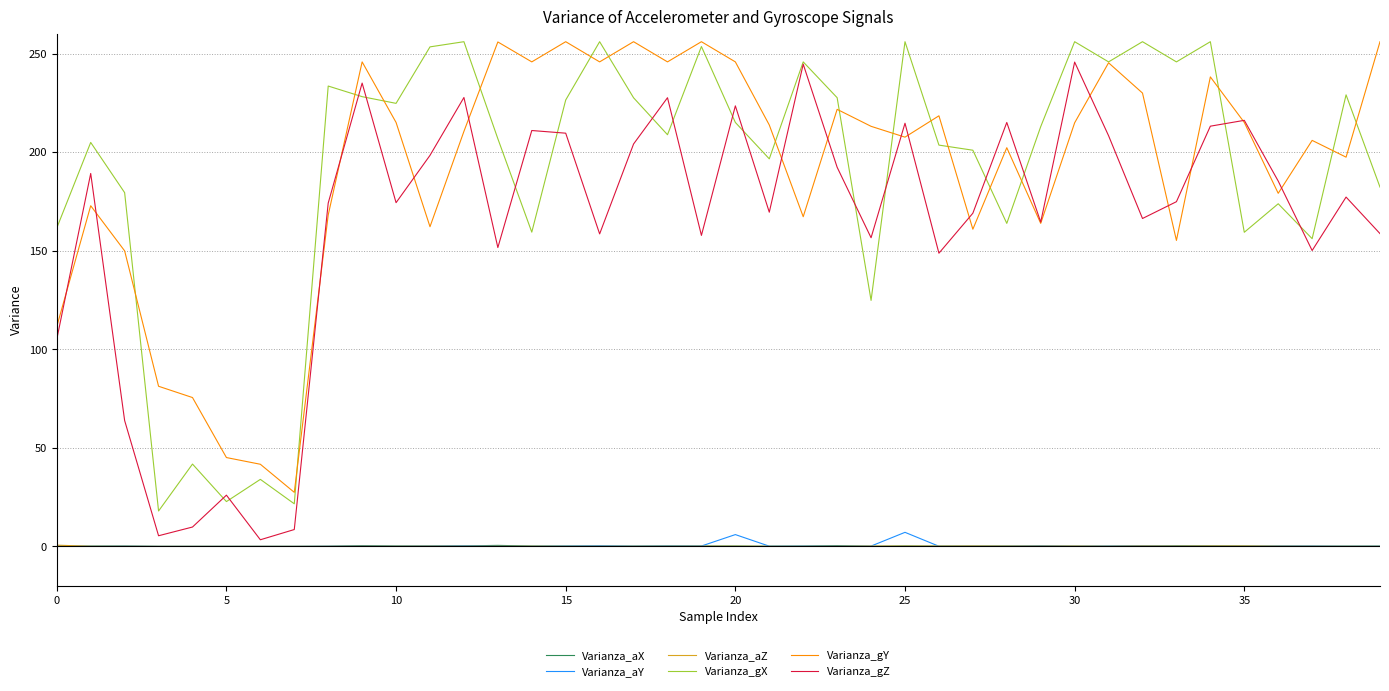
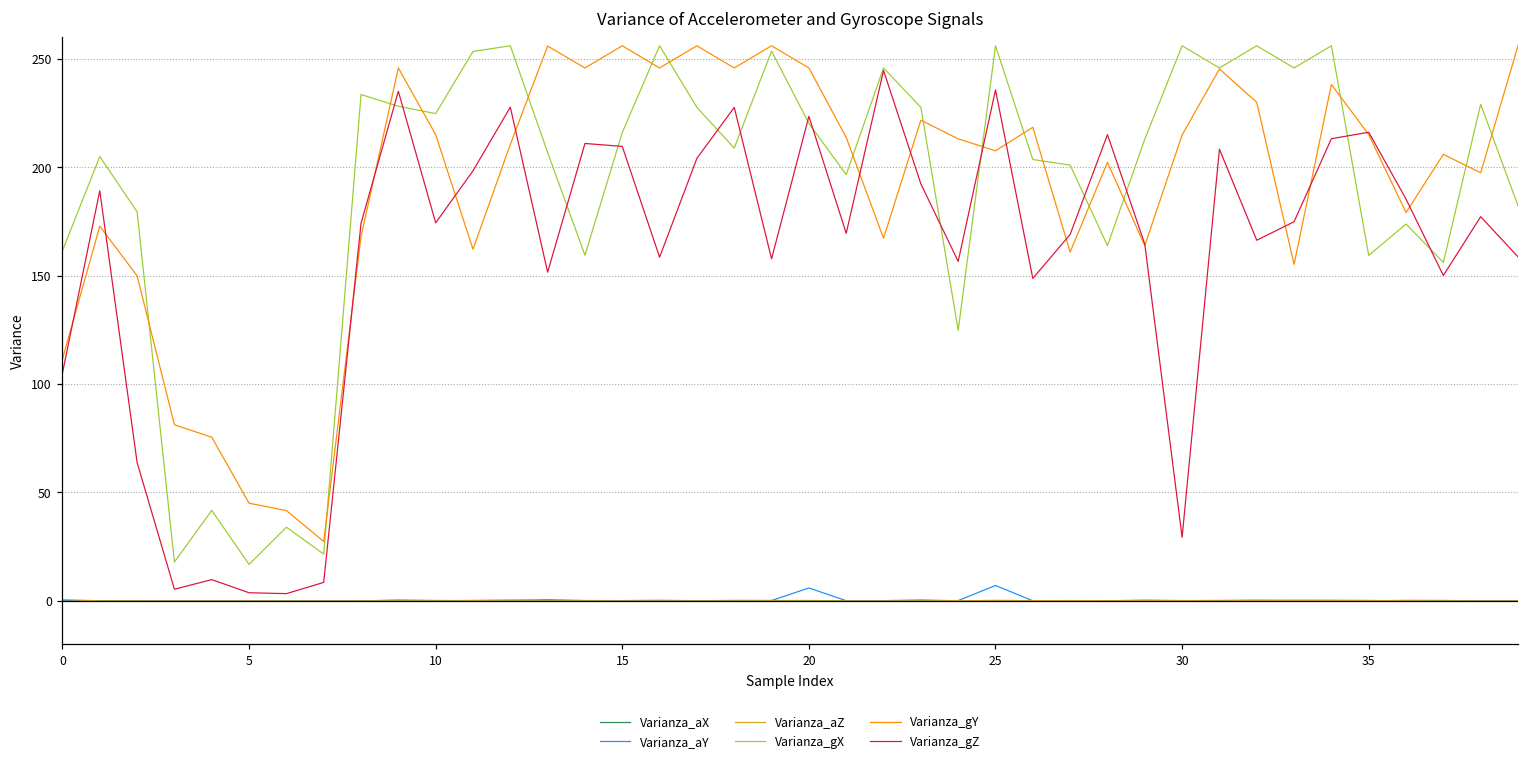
  {
    "Varianza_aY": {
      "20": 6,
      "25": 7
    },
    "Varianza_gX": {
      "0": 162,
-     "5": 23,
+     "5": 17,
      "10": 225,
-     "15": 226,
-     "20": 215,
+     "15": 216,
+     "20": 220,
      "25": 256,
      "30": 256,
      "35": 159
    },
    "Varianza_gZ": {
      "0": 105,
-     "5": 26,
+     "5": 4,
      "10": 174,
      "15": 210,
      "20": 223,
-     "25": 215,
-     "30": 246
+     "25": 236,
+     "30": 29
    }
  }
